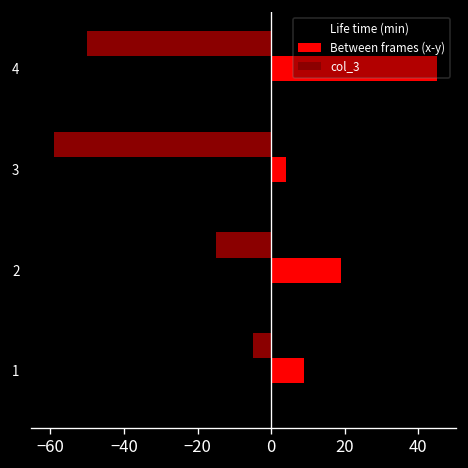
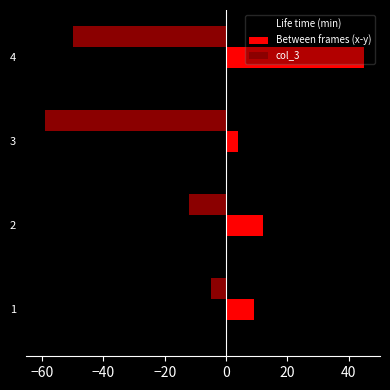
  {
    "Life time (min)": {
      "4": -3,
      "3": -53,
      "2": -4,
      "1": -60
    },
    "Between frames (x-y)": {
      "3": 4,
-     "2": 19,
+     "2": 12,
      "1": 9
    },
    "col_3": {
      "4": -50,
      "3": -59,
-     "2": -15,
+     "2": -12,
      "1": -5
    }
  }
